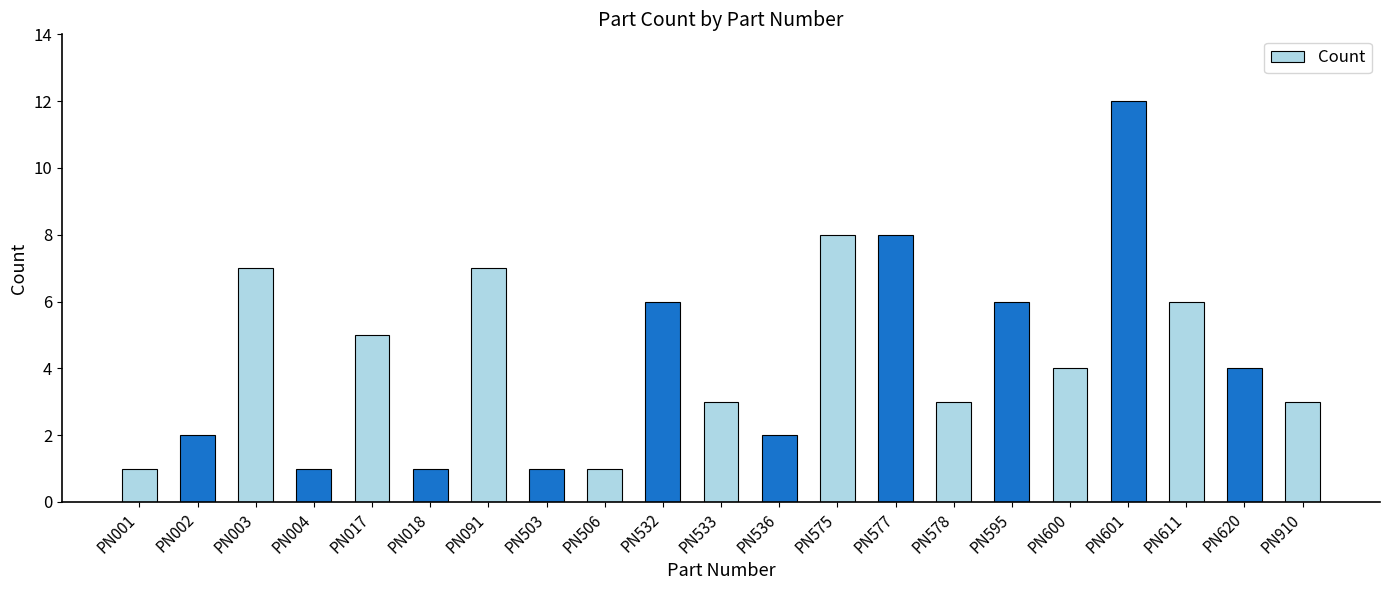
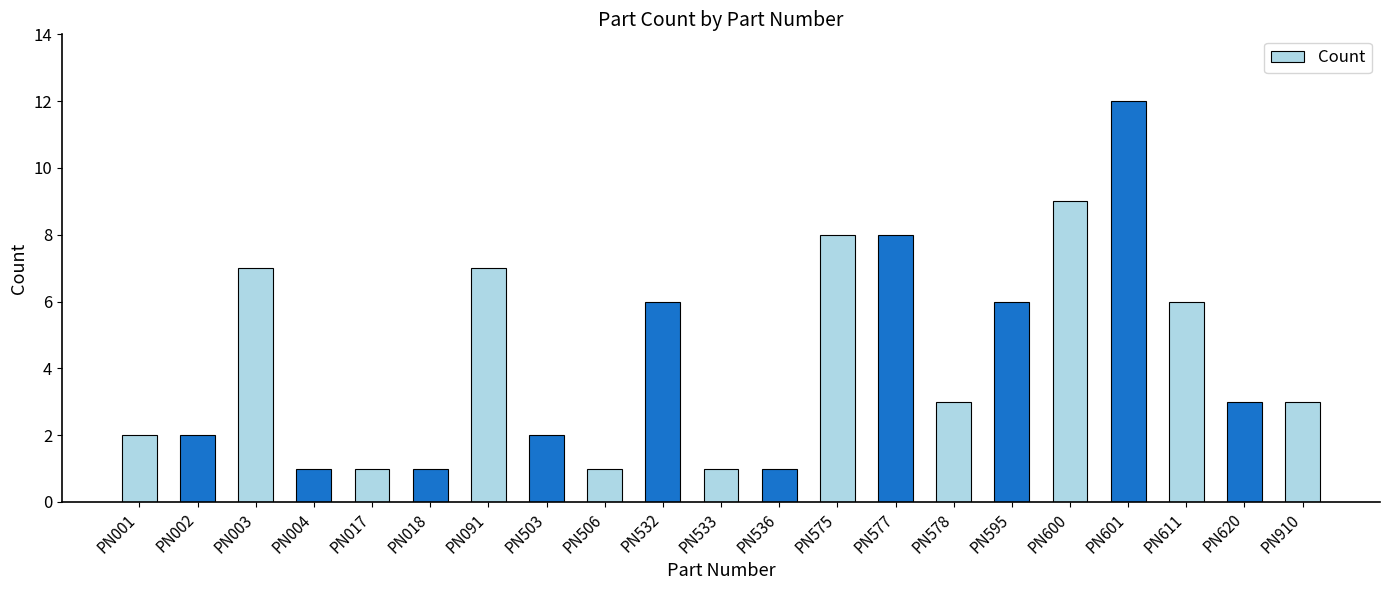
  {
-   "PN001": 1,
+   "PN001": 2,
    "PN002": 2,
    "PN003": 7,
    "PN004": 1,
-   "PN017": 5,
+   "PN017": 1,
    "PN018": 1,
    "PN091": 7,
-   "PN503": 1,
+   "PN503": 2,
    "PN506": 1,
    "PN532": 6,
-   "PN533": 3,
-   "PN536": 2,
+   "PN533": 1,
+   "PN536": 1,
    "PN575": 8,
    "PN577": 8,
    "PN578": 3,
    "PN595": 6,
-   "PN600": 4,
+   "PN600": 9,
    "PN601": 12,
    "PN611": 6,
-   "PN620": 4,
+   "PN620": 3,
    "PN910": 3
  }
